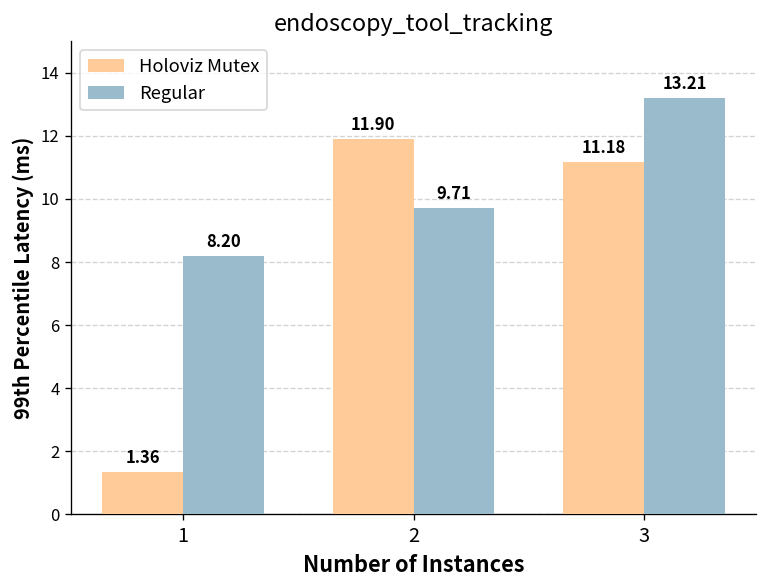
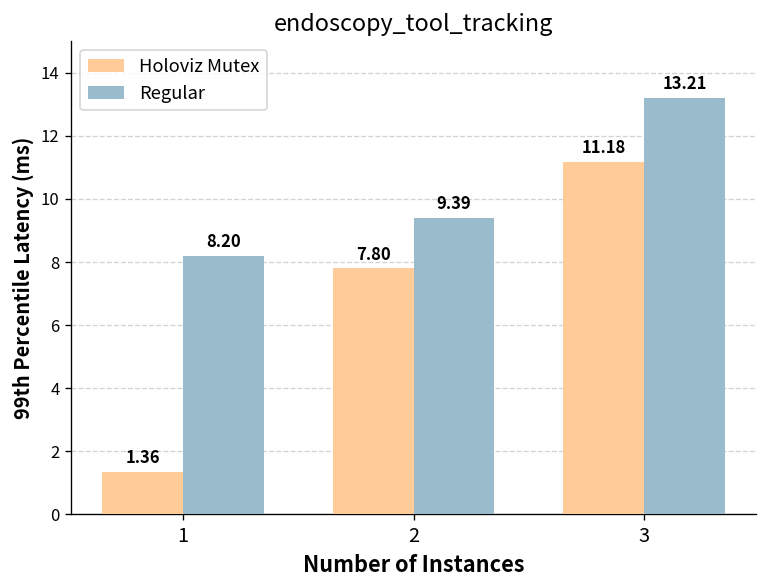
  {
    "Holoviz Mutex": {
      "1": 1.36,
-     "2": 11.90,
+     "2": 7.80,
      "3": 11.18
    },
    "Regular": {
      "1": 8.20,
-     "2": 9.71,
+     "2": 9.39,
      "3": 13.21
    }
  }
